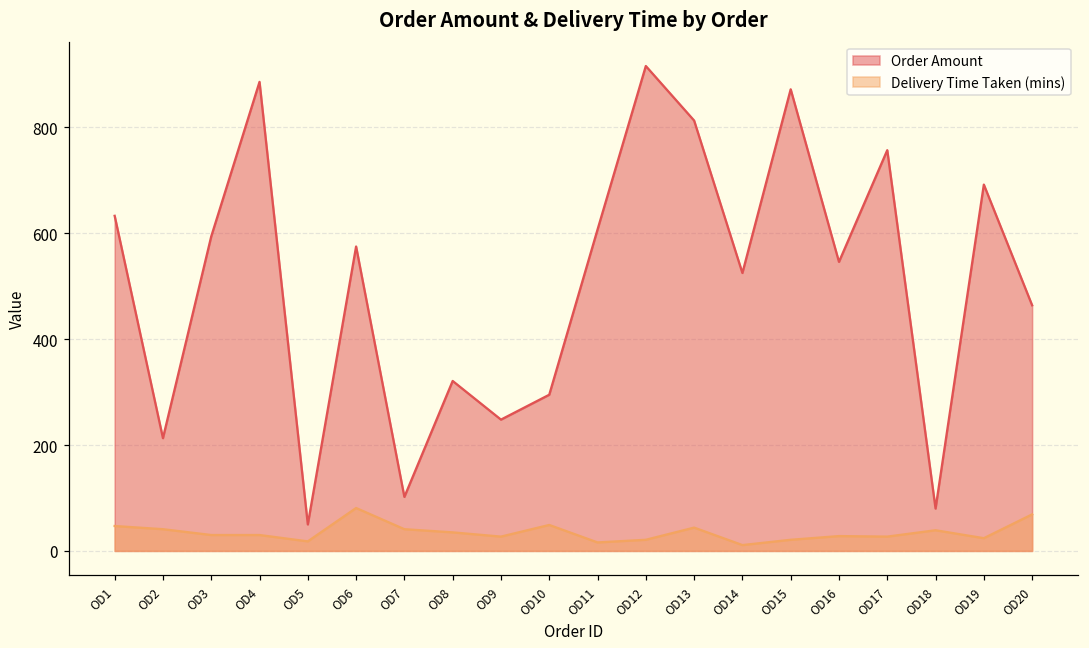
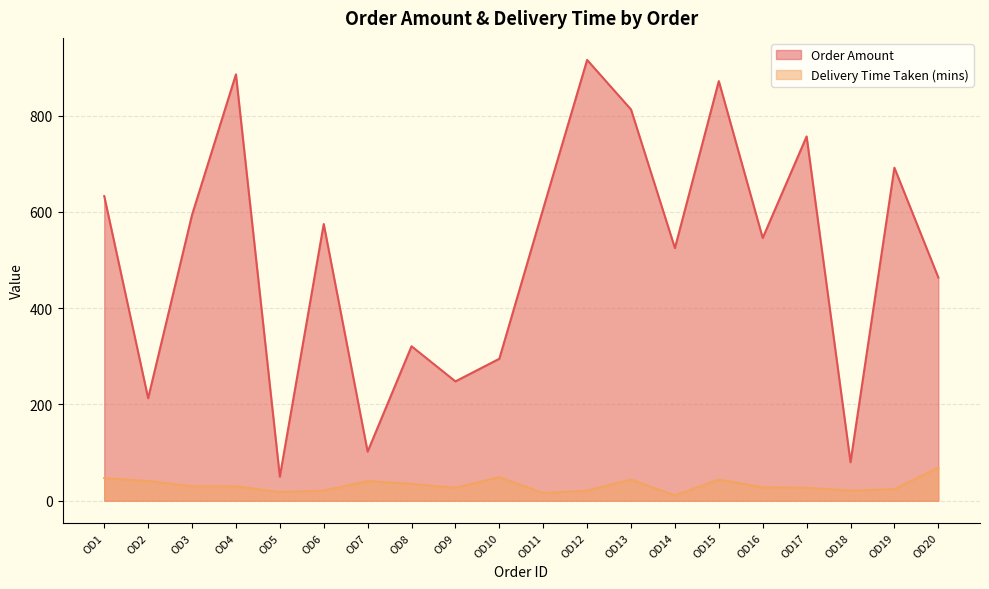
  {
    "Order Amount": {
      "OD1": 630,
      "OD2": 210,
      "OD3": 590,
      "OD4": 890,
      "OD5": 50,
      "OD6": 580,
      "OD7": 100,
      "OD8": 320,
      "OD9": 250,
      "OD10": 300,
      "OD11": 610,
      "OD12": 920,
      "OD13": 810,
      "OD14": 530,
      "OD15": 870,
      "OD16": 550,
      "OD17": 760,
      "OD18": 80,
      "OD19": 690,
      "OD20": 460
    },
    "Delivery Time Taken (mins)": {
      "OD1": 50,
      "OD2": 40,
      "OD3": 30,
      "OD4": 30,
      "OD5": 20,
-     "OD6": 80,
+     "OD6": 20,
      "OD7": 40,
      "OD8": 40,
      "OD9": 30,
      "OD10": 50,
      "OD11": 20,
      "OD12": 20,
      "OD13": 40,
      "OD14": 10,
-     "OD15": 20,
+     "OD15": 40,
      "OD16": 30,
      "OD17": 30,
-     "OD18": 40,
+     "OD18": 20,
      "OD19": 20,
      "OD20": 70
    }
  }
